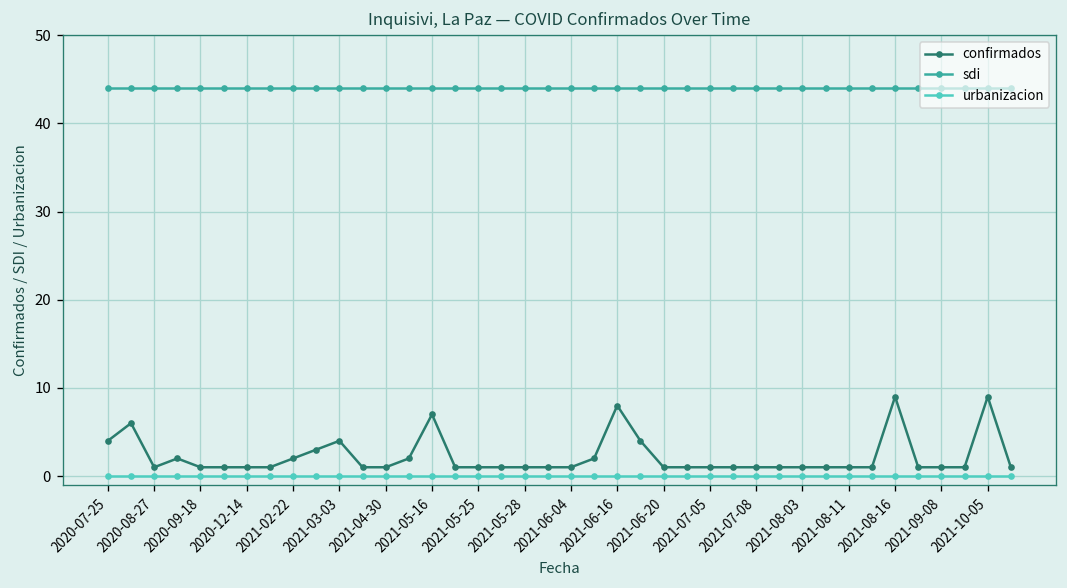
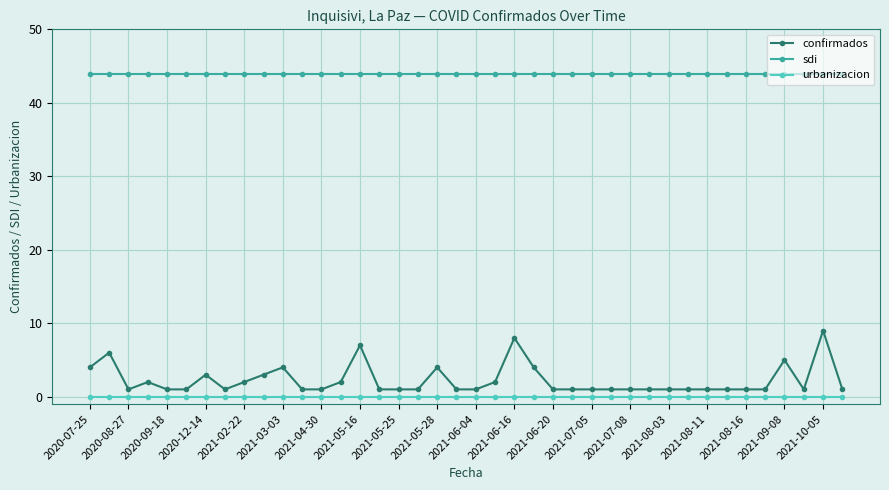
  {
    "confirmados": {
      "2020-07-25": 4,
      "2020-08-27": 1,
      "2020-09-18": 1,
-     "2020-12-14": 1,
+     "2020-12-14": 3,
      "2021-02-22": 2,
      "2021-03-03": 4,
      "2021-04-30": 1,
      "2021-05-16": 7,
      "2021-05-25": 1,
-     "2021-05-28": 1,
+     "2021-05-28": 4,
      "2021-06-04": 1,
      "2021-06-16": 8,
      "2021-06-20": 1,
      "2021-07-05": 1,
      "2021-07-08": 1,
      "2021-08-03": 1,
      "2021-08-11": 1,
-     "2021-08-16": 9,
-     "2021-09-08": 1,
+     "2021-08-16": 1,
+     "2021-09-08": 5,
      "2021-10-05": 9
    }
  }
